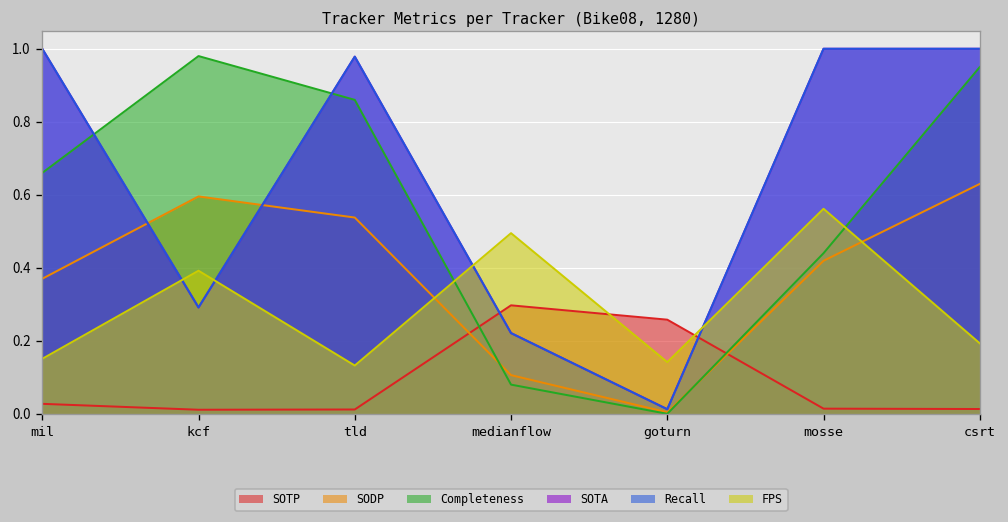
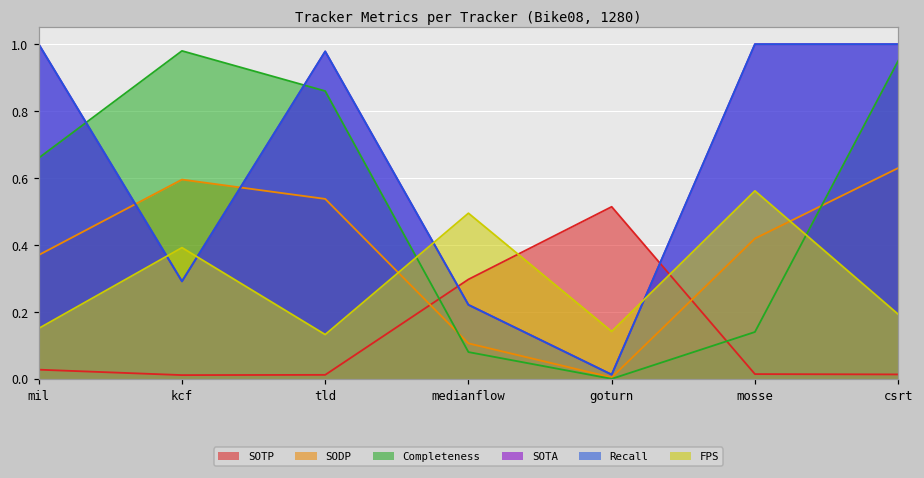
  {
    "SOTP": {
      "mil": 0.03,
      "kcf": 0.01,
      "tld": 0.01,
      "medianflow": 0.30,
-     "goturn": 0.26,
+     "goturn": 0.51,
      "mosse": 0.01,
      "csrt": 0.01
    },
    "SODP": {
      "mil": 0.37,
      "kcf": 0.60,
      "tld": 0.54,
      "medianflow": 0.11,
      "mosse": 0.42,
      "csrt": 0.63
    },
    "Completeness": {
      "mil": 0.66,
      "kcf": 0.98,
      "tld": 0.86,
      "medianflow": 0.08,
-     "mosse": 0.44,
+     "mosse": 0.14,
      "csrt": 0.95
    },
    "Recall": {
      "mil": 1.00,
      "kcf": 0.29,
      "tld": 0.98,
      "medianflow": 0.22,
      "mosse": 1.00,
      "csrt": 1.00
    },
    "FPS": {
      "mil": 0.15,
      "kcf": 0.39,
      "tld": 0.13,
      "medianflow": 0.49,
      "goturn": 0.14,
      "mosse": 0.56,
      "csrt": 0.19
    }
  }
